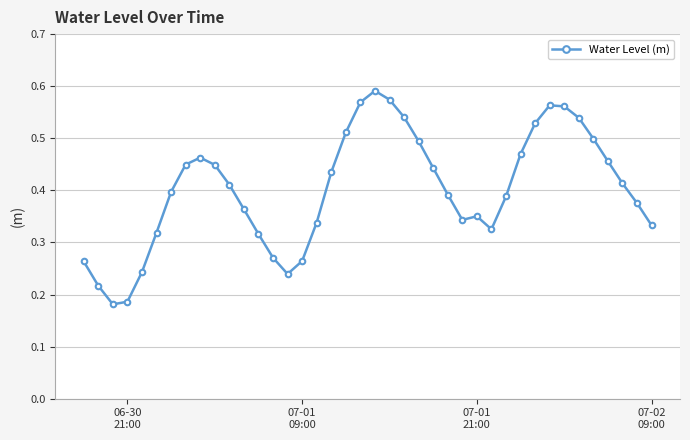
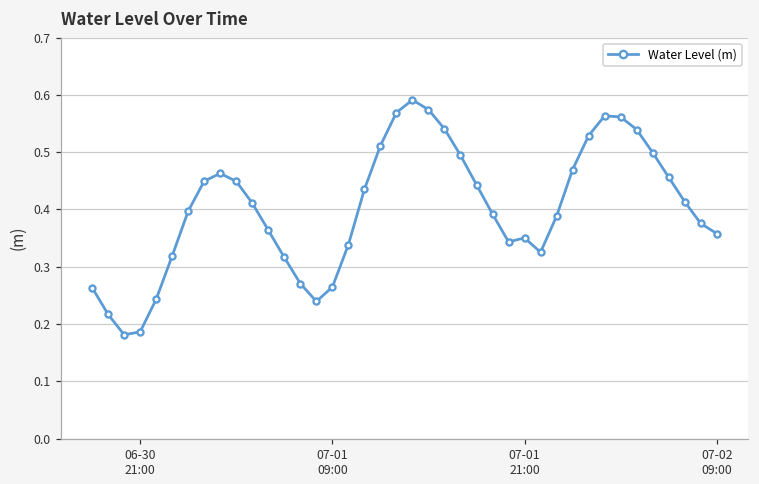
  {
    "06-30 21:00": 0.19,
    "07-01 09:00": 0.26,
    "07-01 21:00": 0.35,
-   "07-02 09:00": 0.33
+   "07-02 09:00": 0.36
  }
